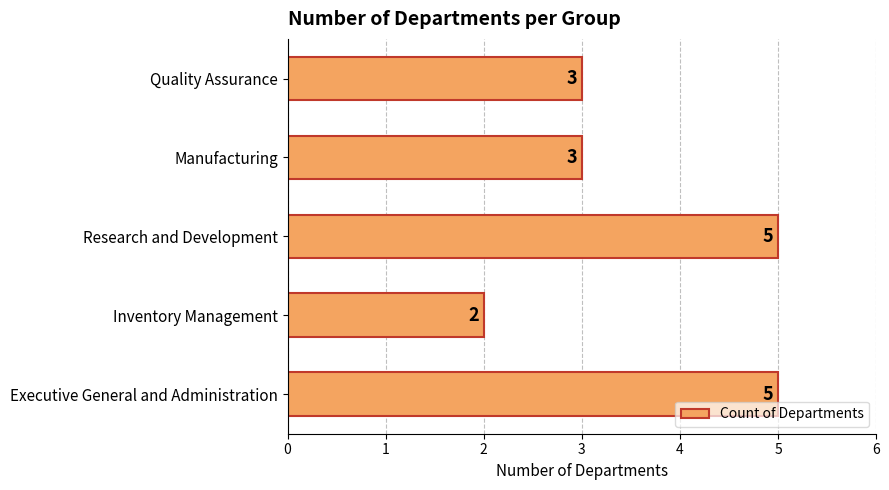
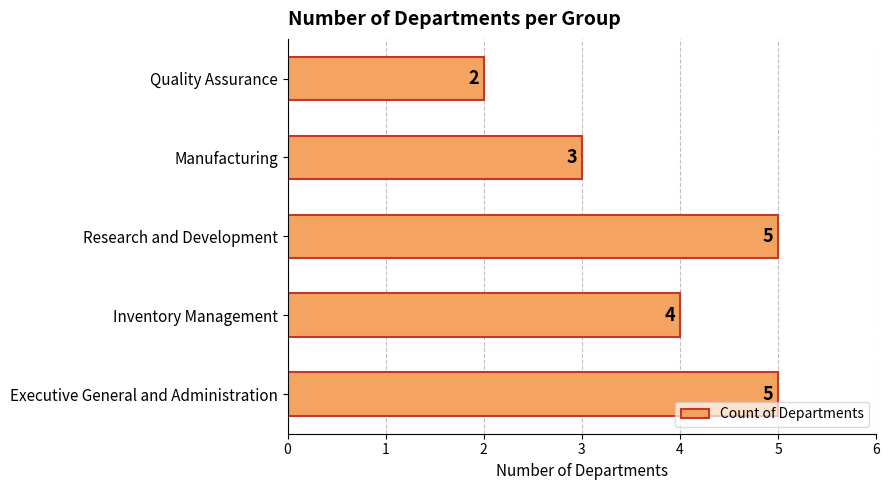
  {
-   "Quality Assurance": 3,
+   "Quality Assurance": 2,
    "Manufacturing": 3,
    "Research and Development": 5,
-   "Inventory Management": 2
+   "Inventory Management": 4
  }
